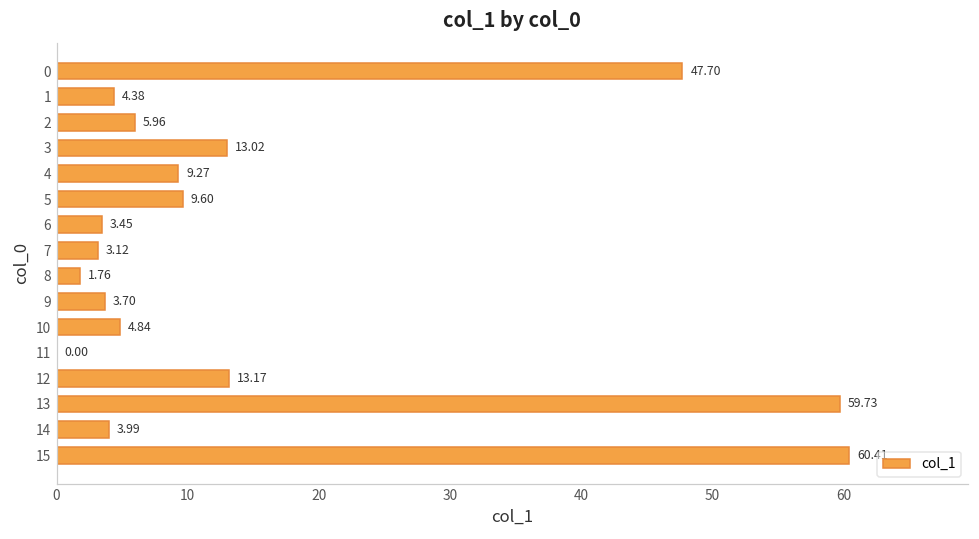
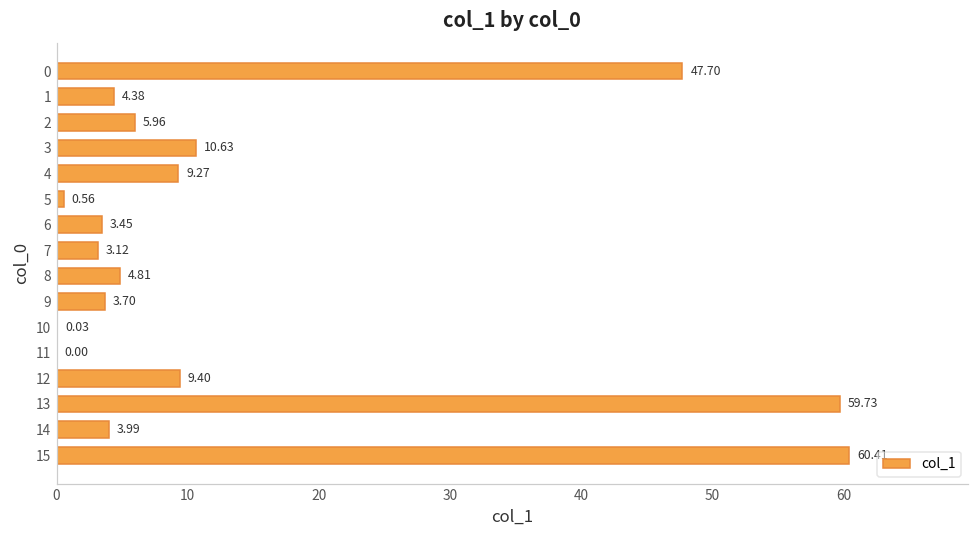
  {
    "0": 47.70,
    "1": 4.38,
    "2": 5.96,
-   "3": 13.02,
+   "3": 10.63,
    "4": 9.27,
-   "5": 9.60,
+   "5": 0.56,
    "6": 3.45,
    "7": 3.12,
-   "8": 1.76,
+   "8": 4.81,
    "9": 3.70,
-   "10": 4.84,
+   "10": 0.03,
    "11": 0.00,
-   "12": 13.17,
+   "12": 9.40,
    "13": 59.73,
    "14": 3.99
  }
